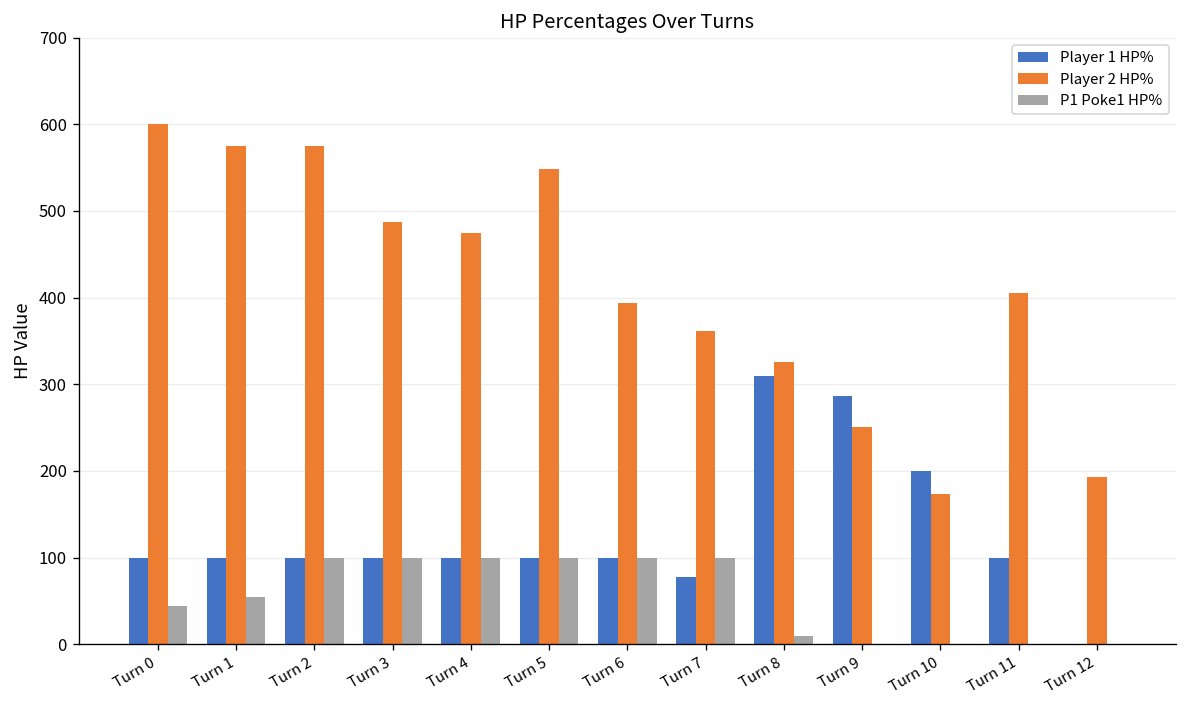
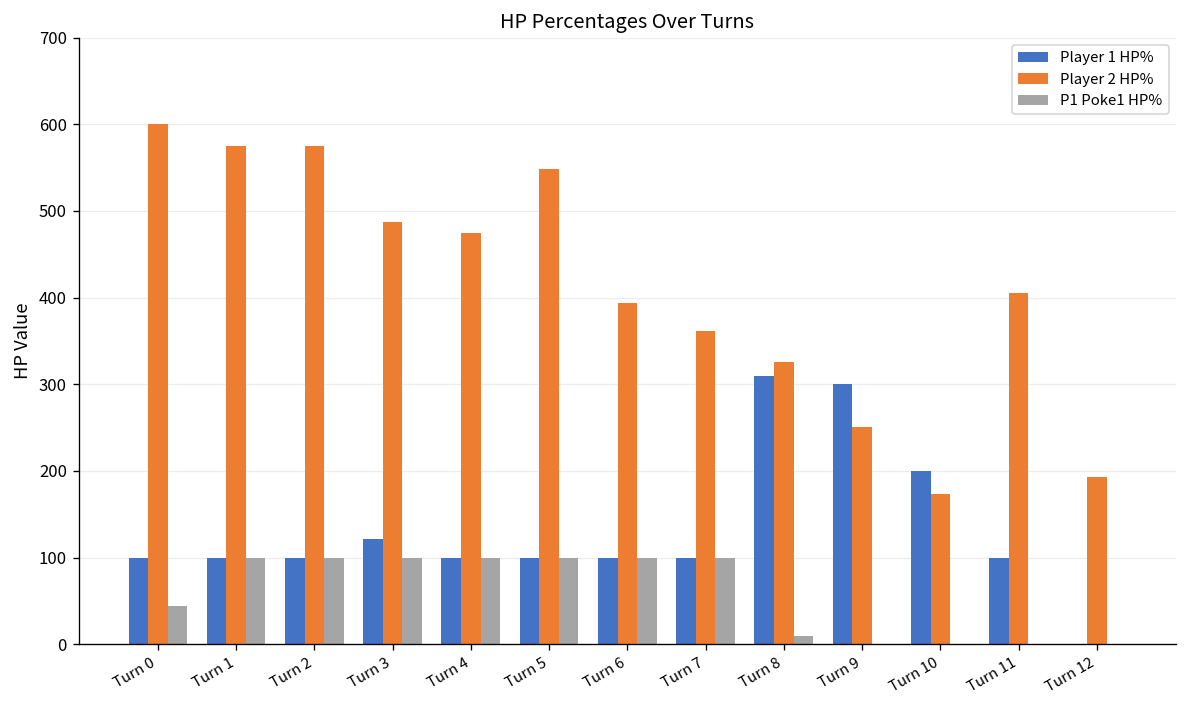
  {
    "Player 1 HP%": {
      "Turn 0": 100,
      "Turn 1": 100,
      "Turn 2": 100,
-     "Turn 3": 100,
+     "Turn 3": 120,
      "Turn 4": 100,
      "Turn 5": 100,
      "Turn 6": 100,
-     "Turn 7": 80,
+     "Turn 7": 100,
      "Turn 8": 310,
-     "Turn 9": 290,
+     "Turn 9": 300,
      "Turn 10": 200,
      "Turn 11": 100,
      "Turn 12": 0
    },
    "Player 2 HP%": {
      "Turn 0": 600,
      "Turn 1": 580,
      "Turn 2": 580,
      "Turn 3": 490,
      "Turn 4": 480,
      "Turn 5": 550,
      "Turn 6": 390,
      "Turn 7": 360,
      "Turn 8": 330,
      "Turn 9": 250,
      "Turn 10": 170,
      "Turn 11": 410,
      "Turn 12": 190
    },
    "P1 Poke1 HP%": {
      "Turn 0": 40,
-     "Turn 1": 60,
+     "Turn 1": 100,
      "Turn 2": 100,
      "Turn 3": 100,
      "Turn 4": 100,
      "Turn 5": 100,
      "Turn 6": 100,
      "Turn 7": 100,
      "Turn 8": 10,
      "Turn 9": 0,
      "Turn 10": 0,
      "Turn 11": 0,
      "Turn 12": 0
    }
  }
